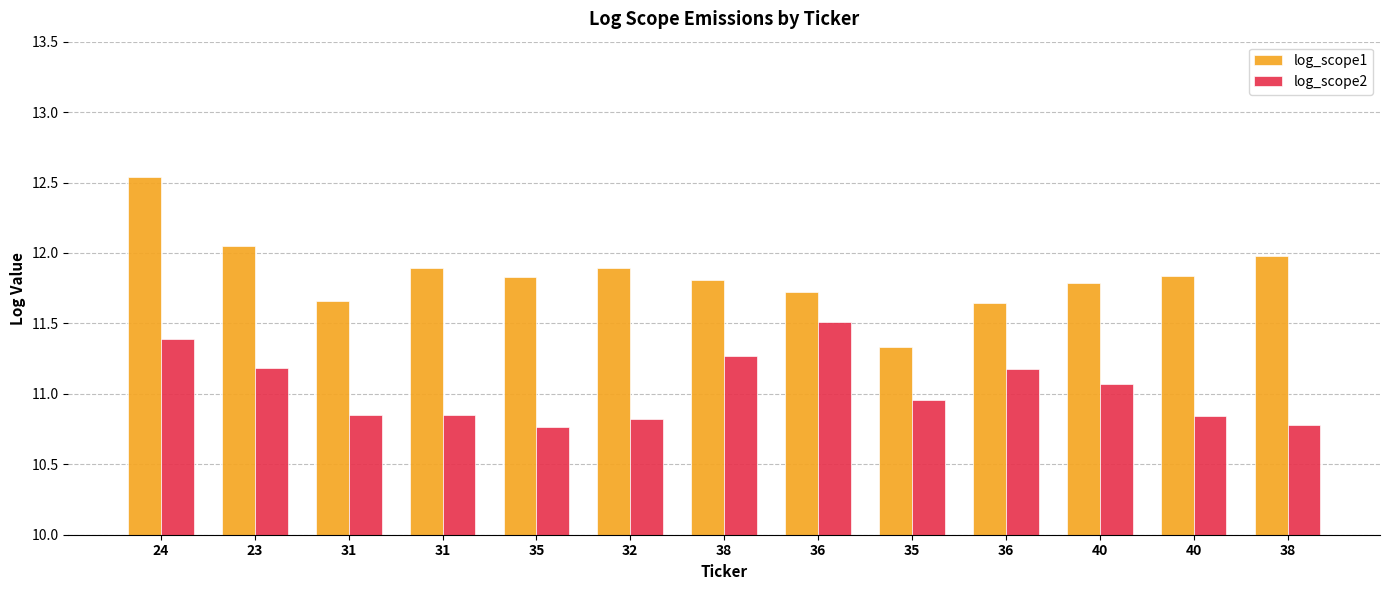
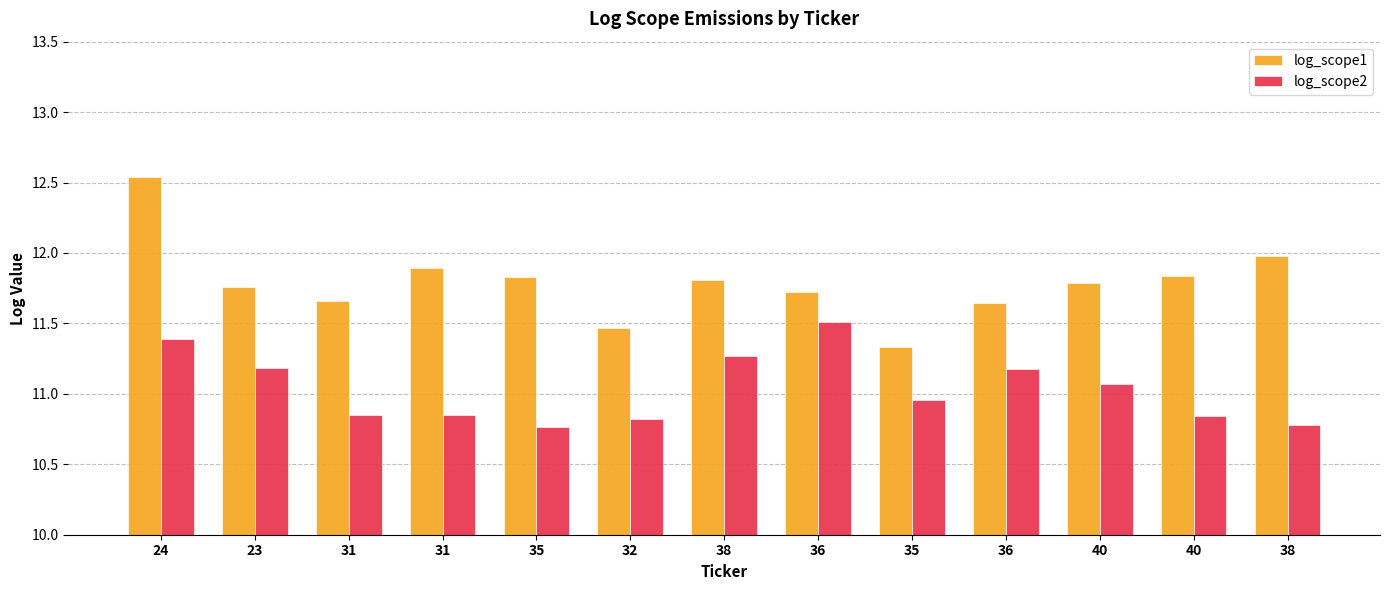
  {
    "log_scope1": {
      "24": 12.54,
-     "23": 12.05,
-     "32": 11.89
+     "23": 11.76,
+     "32": 11.46
    },
    "log_scope2": {
      "24": 11.39,
      "23": 11.19,
      "32": 10.82
    }
  }
